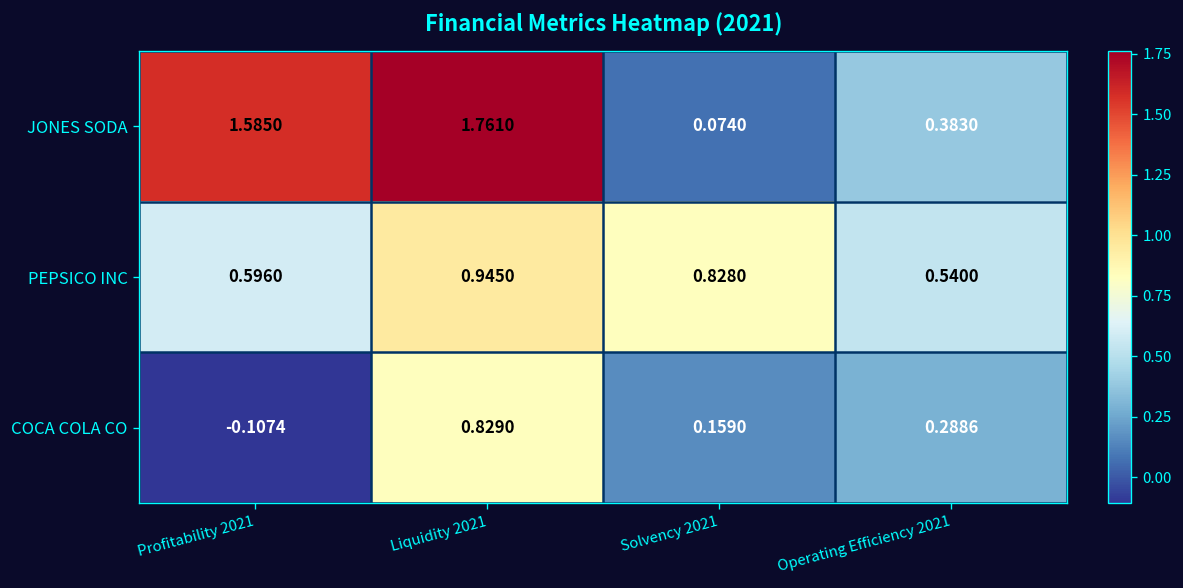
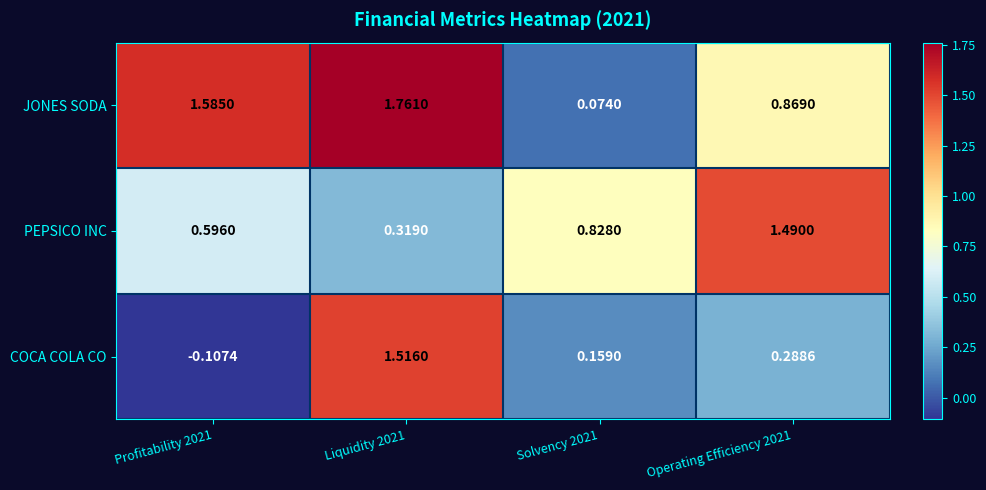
  {
    "JONES SODA": {
      "Profitability 2021": 1.5850,
      "Liquidity 2021": 1.7610,
      "Solvency 2021": 0.0740,
-     "Operating Efficiency 2021": 0.3830
+     "Operating Efficiency 2021": 0.8690
    },
    "PEPSICO INC": {
      "Profitability 2021": 0.5960,
-     "Liquidity 2021": 0.9450,
+     "Liquidity 2021": 0.3190,
      "Solvency 2021": 0.8280,
-     "Operating Efficiency 2021": 0.5400
+     "Operating Efficiency 2021": 1.4900
    },
    "COCA COLA CO": {
      "Profitability 2021": -0.1074,
-     "Liquidity 2021": 0.8290,
+     "Liquidity 2021": 1.5160,
      "Solvency 2021": 0.1590,
      "Operating Efficiency 2021": 0.2886
    }
  }
